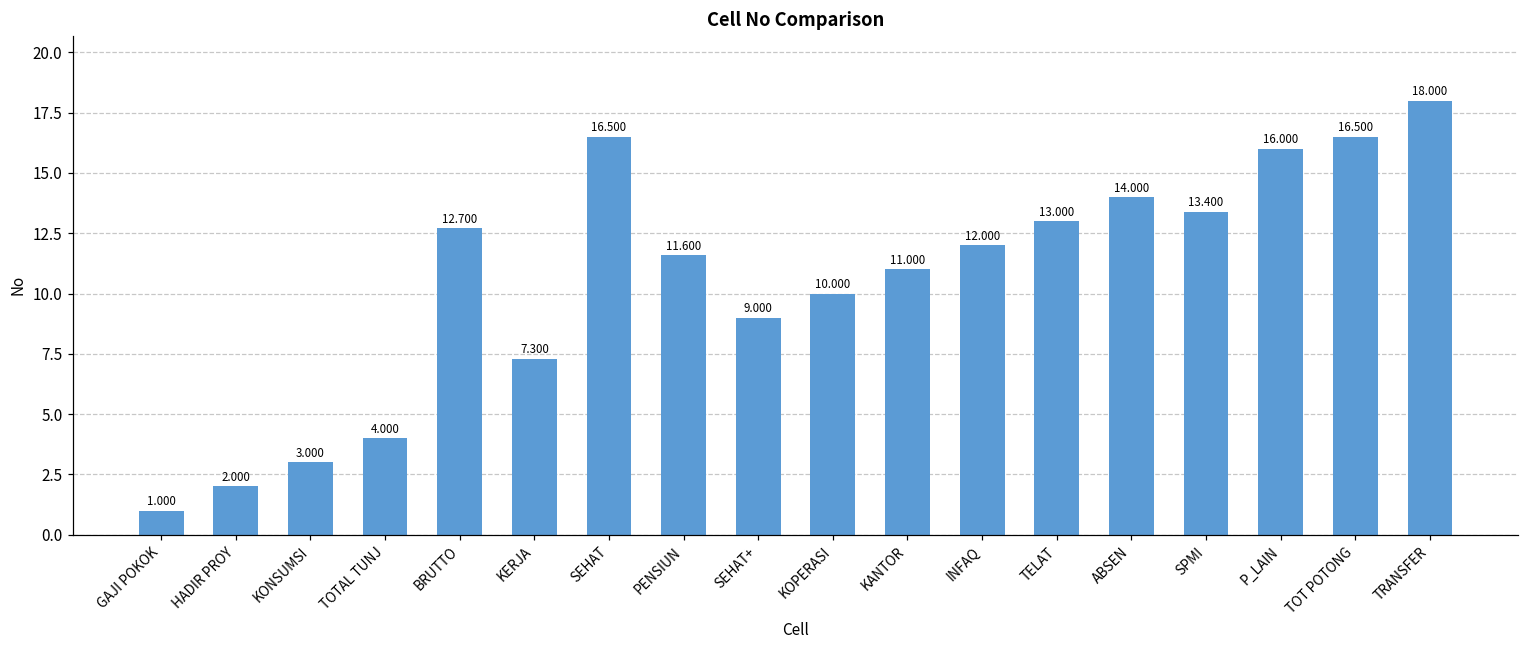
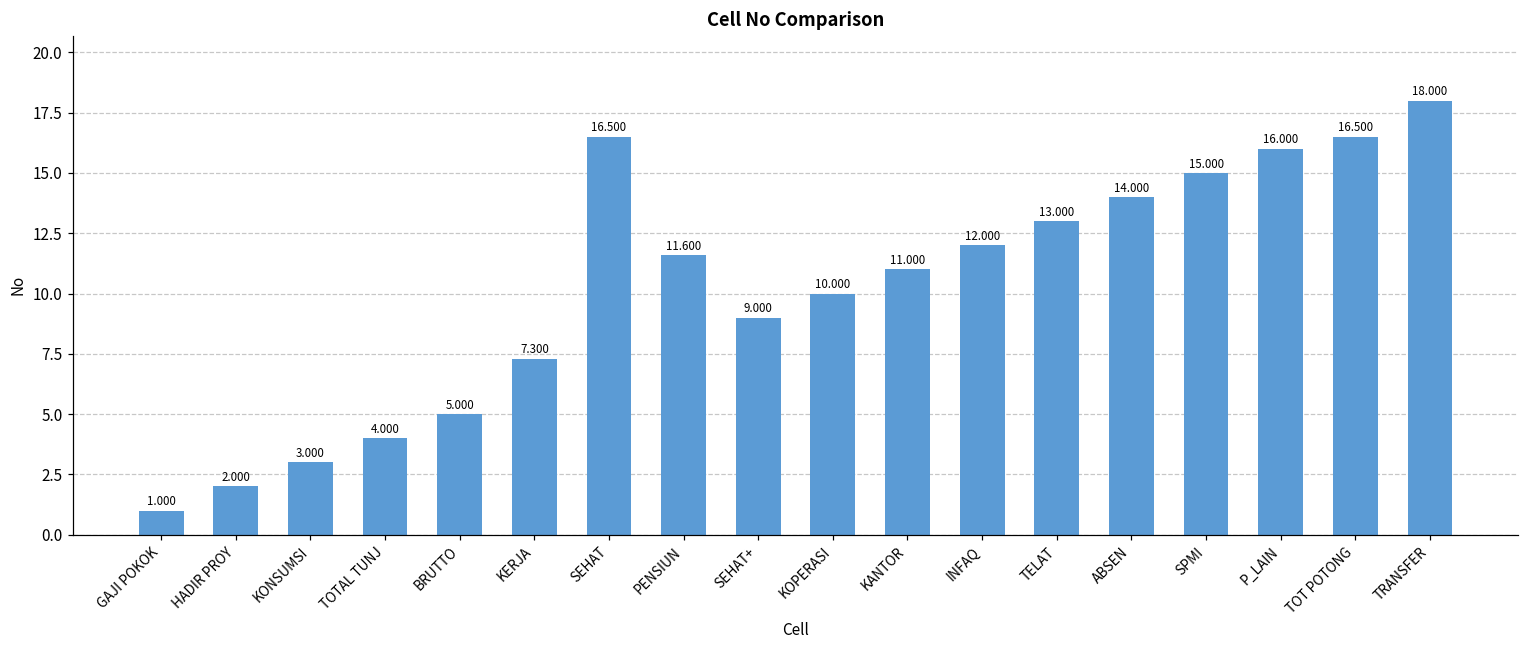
  {
    "GAJI POKOK": 1.000,
    "HADIR PROY": 2.000,
    "KONSUMSI": 3.000,
    "TOTAL TUNJ": 4.000,
-   "BRUTTO": 12.700,
+   "BRUTTO": 5.000,
    "KERJA": 7.300,
    "SEHAT": 16.500,
    "PENSIUN": 11.600,
    "SEHAT+": 9.000,
    "KOPERASI": 10.000,
    "KANTOR": 11.000,
    "INFAQ": 12.000,
    "TELAT": 13.000,
    "ABSEN": 14.000,
-   "SPMI": 13.400,
+   "SPMI": 15.000,
    "P_LAIN": 16.000,
    "TOT POTONG": 16.500,
    "TRANSFER": 18.000
  }
